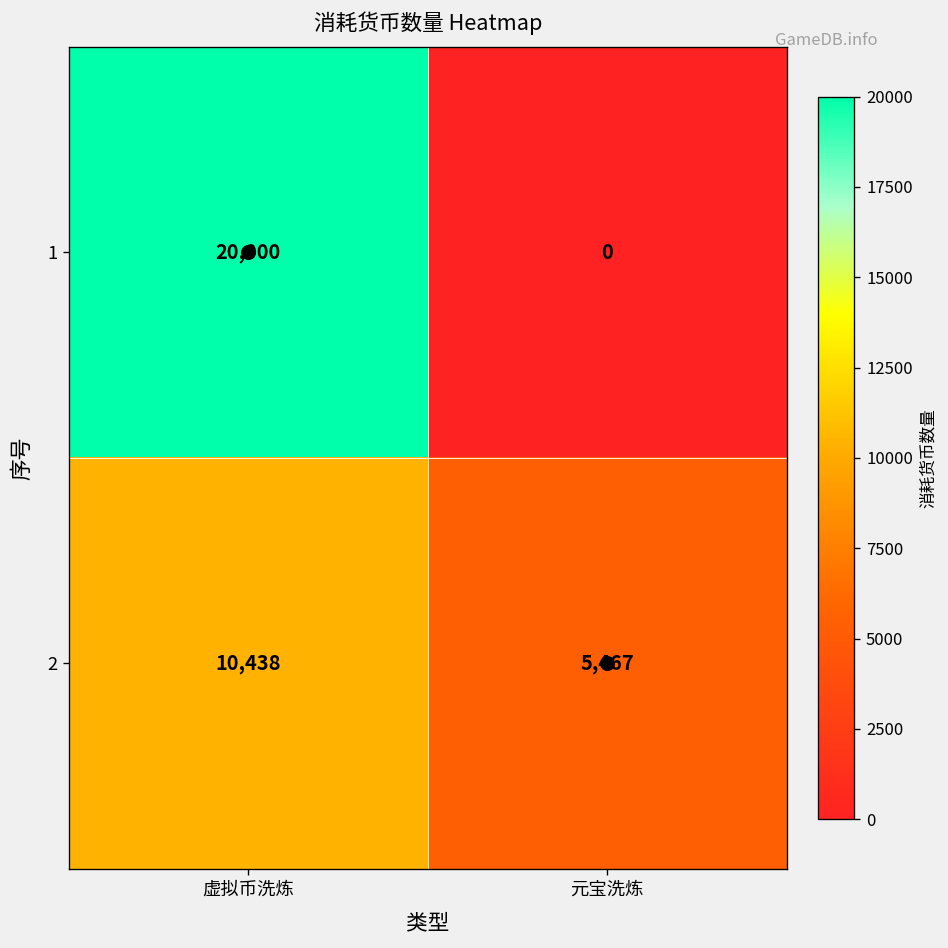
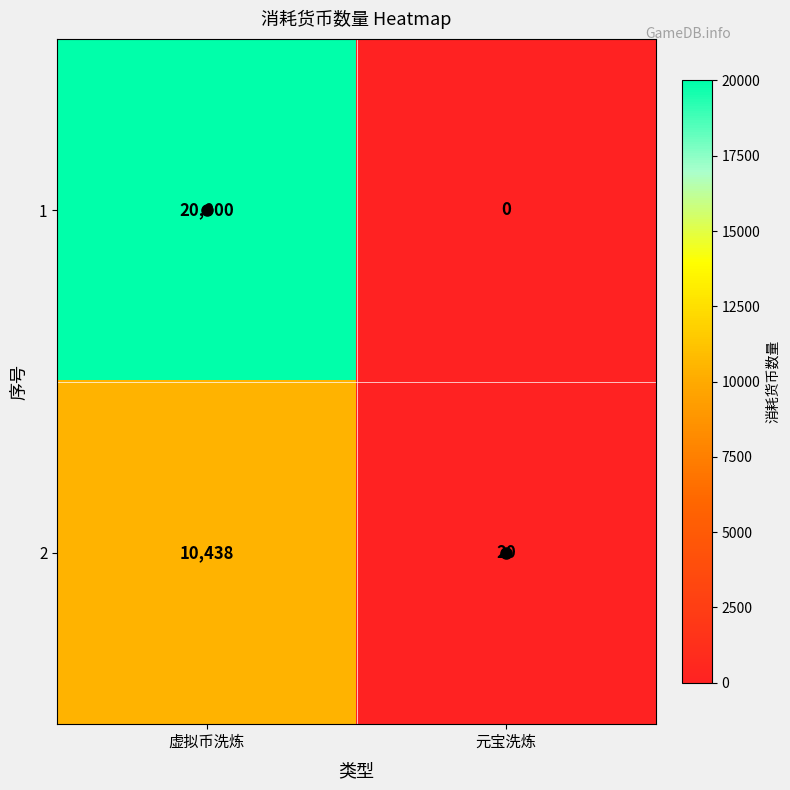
  {
    "1": {
      "元宝洗炼": "0"
    },
    "2": {
      "虚拟币洗炼": "10,438",
-     "元宝洗炼": "5,467"
+     "元宝洗炼": "20"
    }
  }
